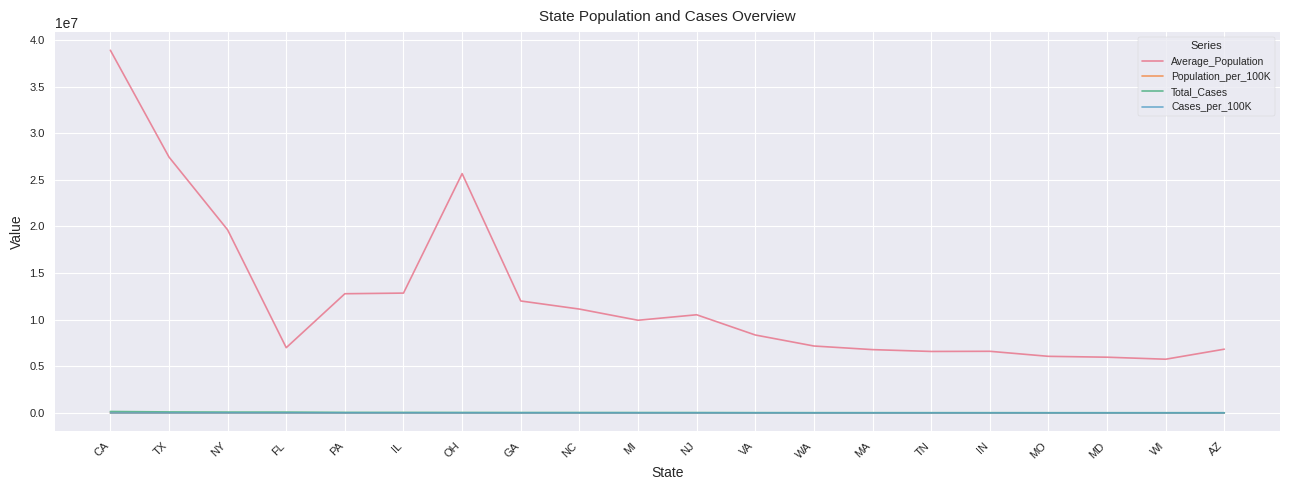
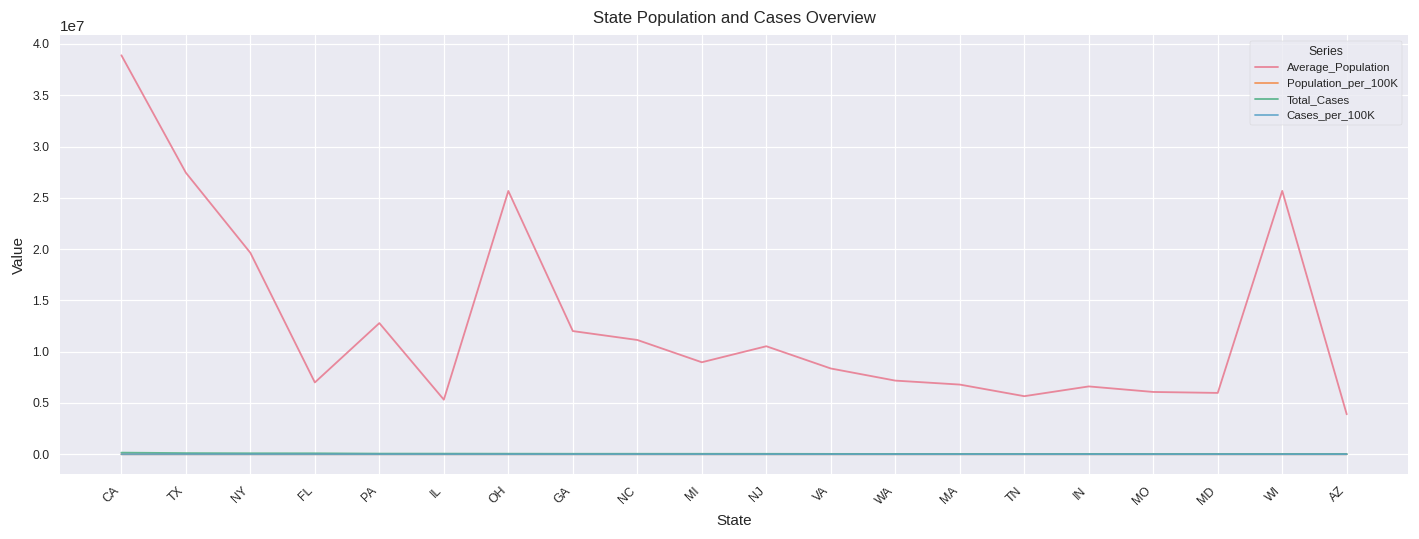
  {
    "Average_Population": {
      "CA": 39000000,
      "TX": 27000000,
      "NY": 20000000,
      "FL": 7000000,
      "PA": 13000000,
-     "IL": 13000000,
+     "IL": 5000000,
      "OH": 26000000,
      "GA": 12000000,
      "NC": 11000000,
-     "MI": 10000000,
+     "MI": 9000000,
      "NJ": 11000000,
      "VA": 8000000,
      "WA": 7000000,
      "MA": 7000000,
-     "TN": 7000000,
+     "TN": 6000000,
      "IN": 7000000,
      "MO": 6000000,
      "MD": 6000000,
-     "WI": 6000000,
-     "AZ": 7000000
+     "WI": 26000000,
+     "AZ": 4000000
    }
  }
